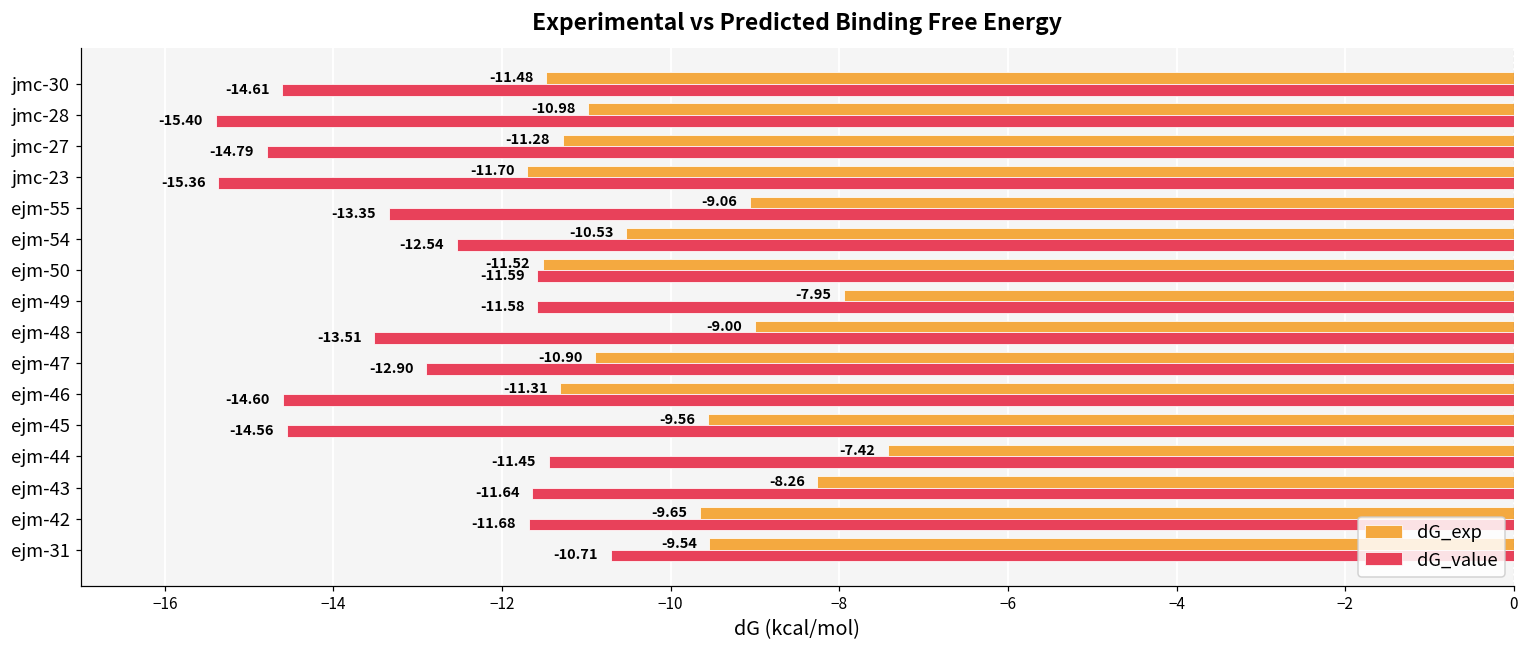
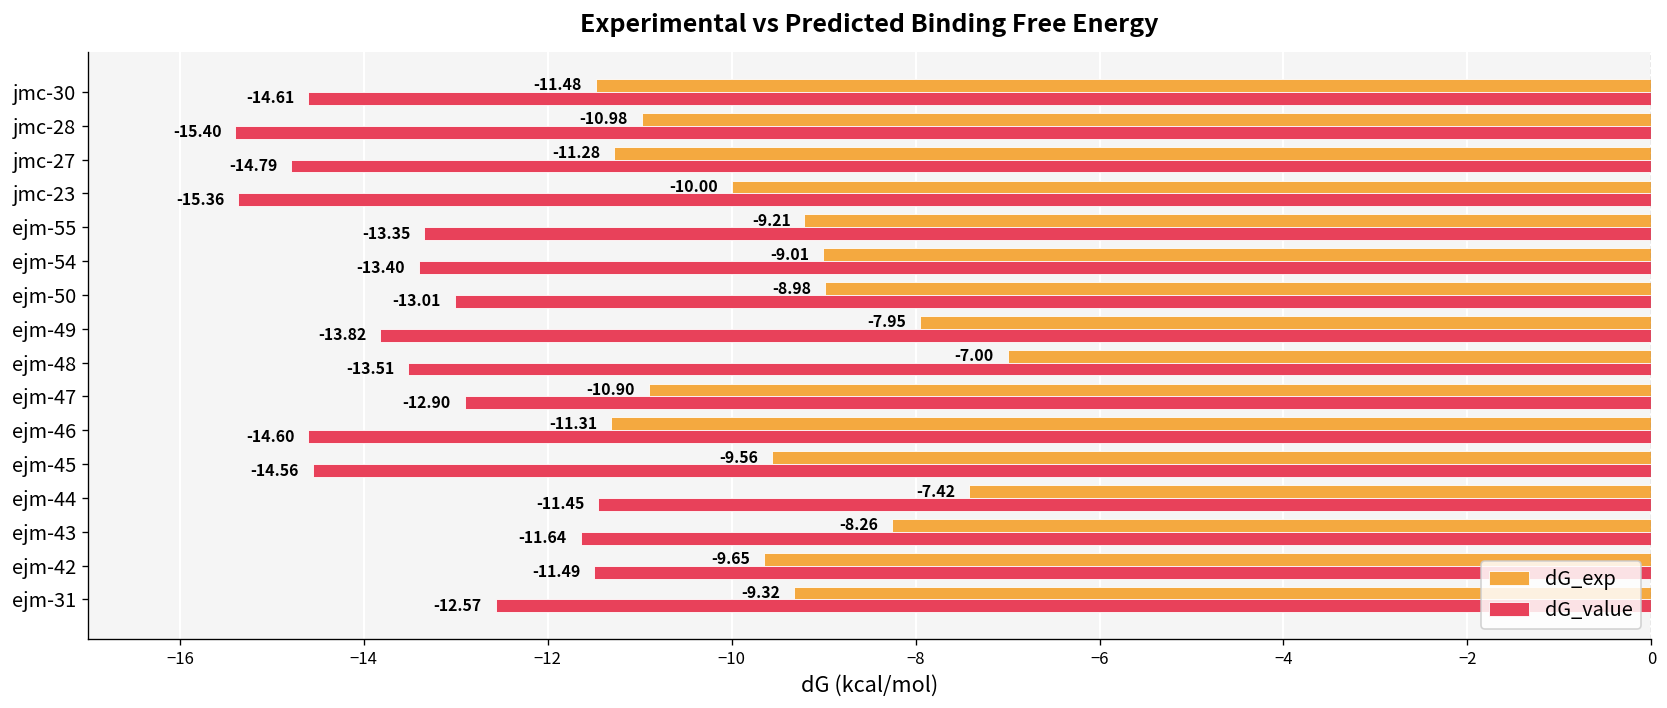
  {
    "dG_exp": {
      "jmc-30": -11.48,
      "jmc-28": -10.98,
      "jmc-27": -11.28,
-     "jmc-23": -11.70,
-     "ejm-55": -9.06,
-     "ejm-54": -10.53,
-     "ejm-50": -11.52,
+     "jmc-23": -10.00,
+     "ejm-55": -9.21,
+     "ejm-54": -9.01,
+     "ejm-50": -8.98,
      "ejm-49": -7.95,
-     "ejm-48": -9.00,
+     "ejm-48": -7.00,
      "ejm-47": -10.90,
      "ejm-46": -11.31,
      "ejm-45": -9.56,
      "ejm-44": -7.42,
      "ejm-43": -8.26,
      "ejm-42": -9.65,
-     "ejm-31": -9.54
+     "ejm-31": -9.32
    },
    "dG_value": {
      "jmc-30": -14.61,
      "jmc-28": -15.40,
      "jmc-27": -14.79,
      "jmc-23": -15.36,
      "ejm-55": -13.35,
-     "ejm-54": -12.54,
-     "ejm-50": -11.59,
-     "ejm-49": -11.58,
+     "ejm-54": -13.40,
+     "ejm-50": -13.01,
+     "ejm-49": -13.82,
      "ejm-48": -13.51,
      "ejm-47": -12.90,
      "ejm-46": -14.60,
      "ejm-45": -14.56,
      "ejm-44": -11.45,
      "ejm-43": -11.64,
-     "ejm-42": -11.68,
-     "ejm-31": -10.71
+     "ejm-42": -11.49,
+     "ejm-31": -12.57
    }
  }
